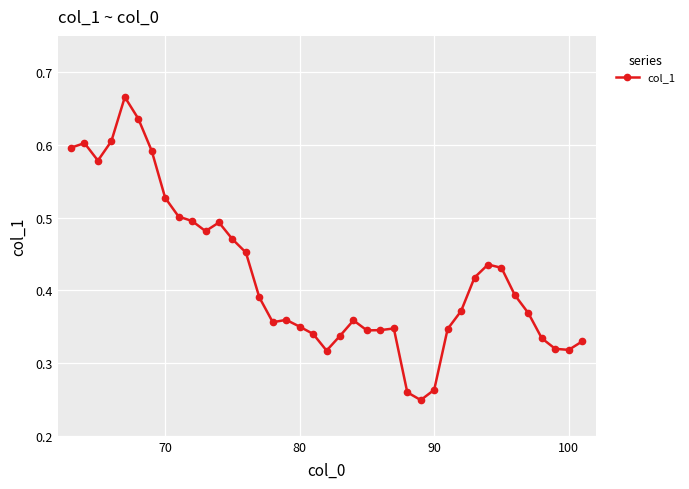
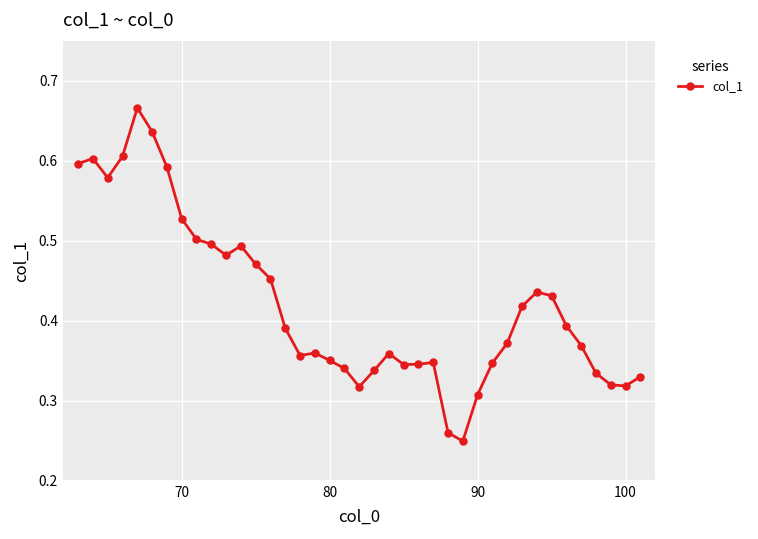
  {
    "70": 0.53,
    "80": 0.35,
-   "90": 0.26,
+   "90": 0.31,
    "100": 0.32
  }
